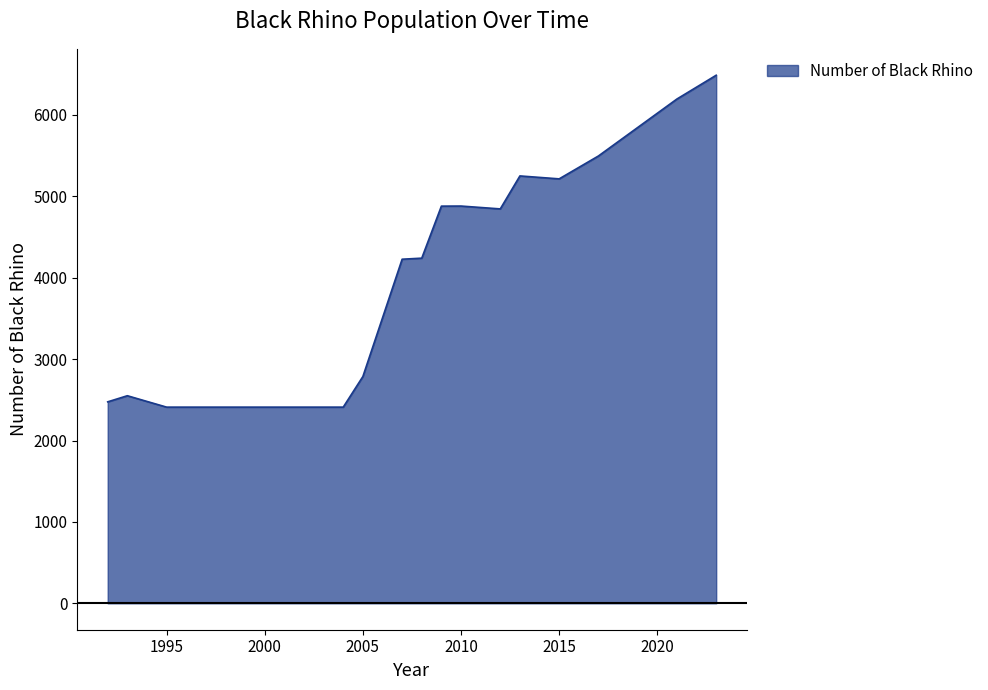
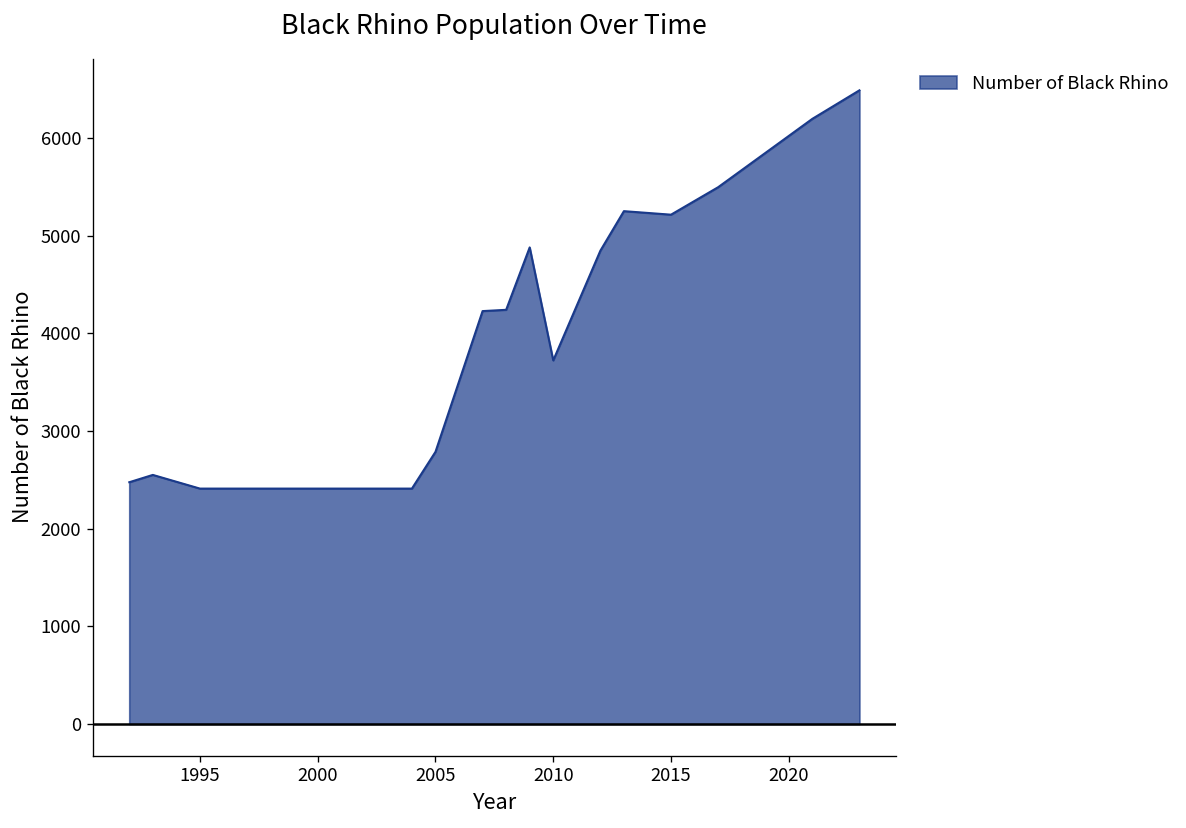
  {
    "1995": 2400,
    "2005": 2800,
-   "2010": 4900,
+   "2010": 3700,
    "2015": 5200
  }
